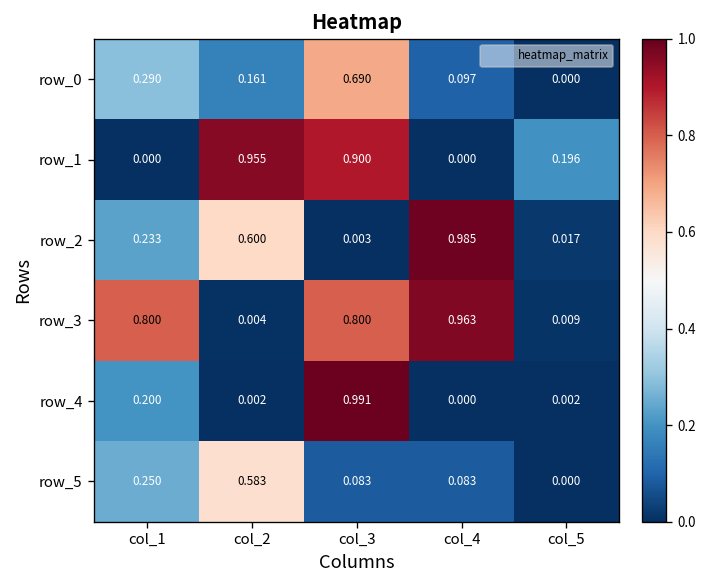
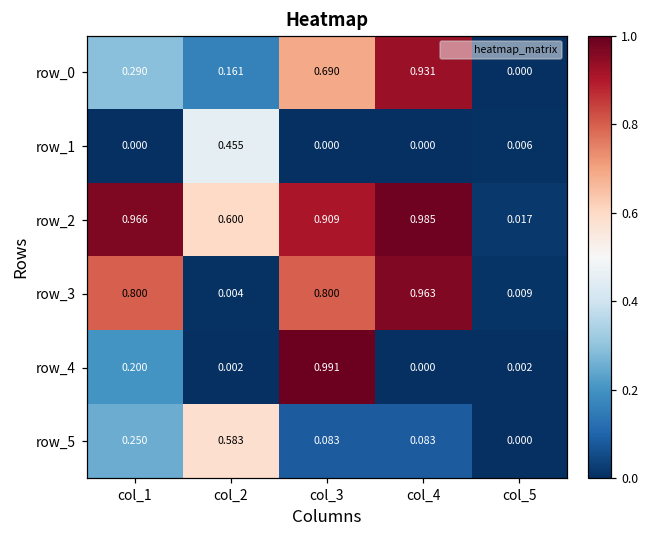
  {
    "row_0": {
      "col_1": 0.290,
      "col_2": 0.161,
      "col_3": 0.690,
-     "col_4": 0.097,
+     "col_4": 0.931,
      "col_5": 0.000
    },
    "row_1": {
      "col_1": 0.000,
-     "col_2": 0.955,
-     "col_3": 0.900,
+     "col_2": 0.455,
+     "col_3": 0.000,
      "col_4": 0.000,
-     "col_5": 0.196
+     "col_5": 0.006
    },
    "row_2": {
-     "col_1": 0.233,
+     "col_1": 0.966,
      "col_2": 0.600,
-     "col_3": 0.003,
+     "col_3": 0.909,
      "col_4": 0.985,
      "col_5": 0.017
    },
    "row_3": {
      "col_1": 0.800,
      "col_2": 0.004,
      "col_3": 0.800,
      "col_4": 0.963,
      "col_5": 0.009
    },
    "row_4": {
      "col_1": 0.200,
      "col_2": 0.002,
      "col_3": 0.991,
      "col_4": 0.000,
      "col_5": 0.002
    },
    "row_5": {
      "col_1": 0.250,
      "col_2": 0.583,
      "col_3": 0.083,
      "col_4": 0.083,
      "col_5": 0.000
    }
  }
